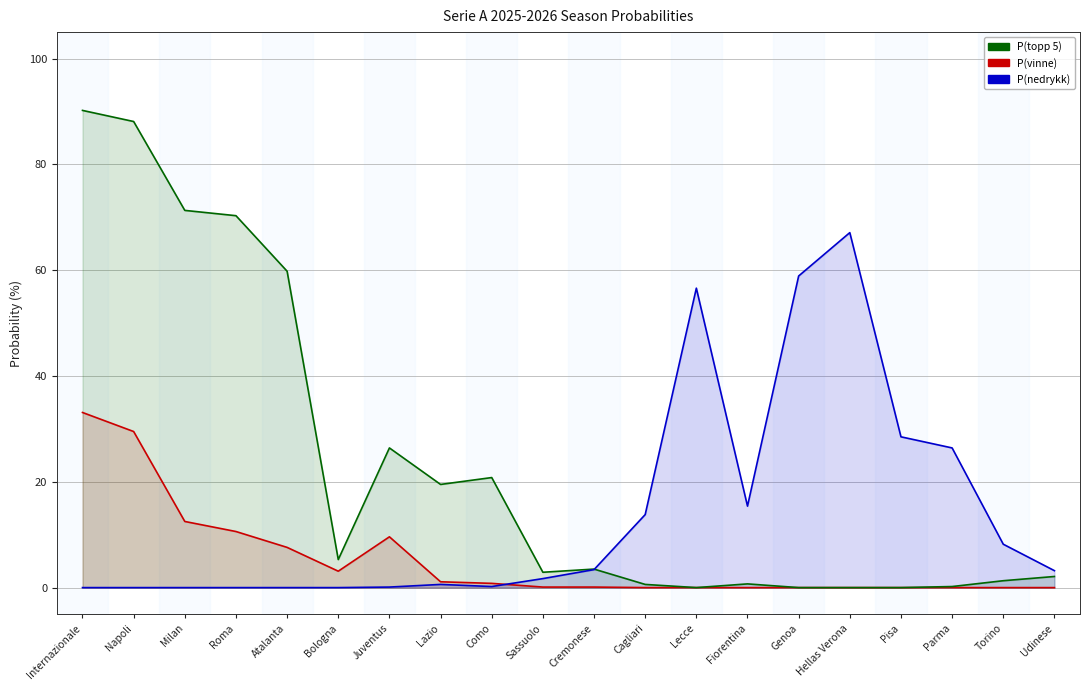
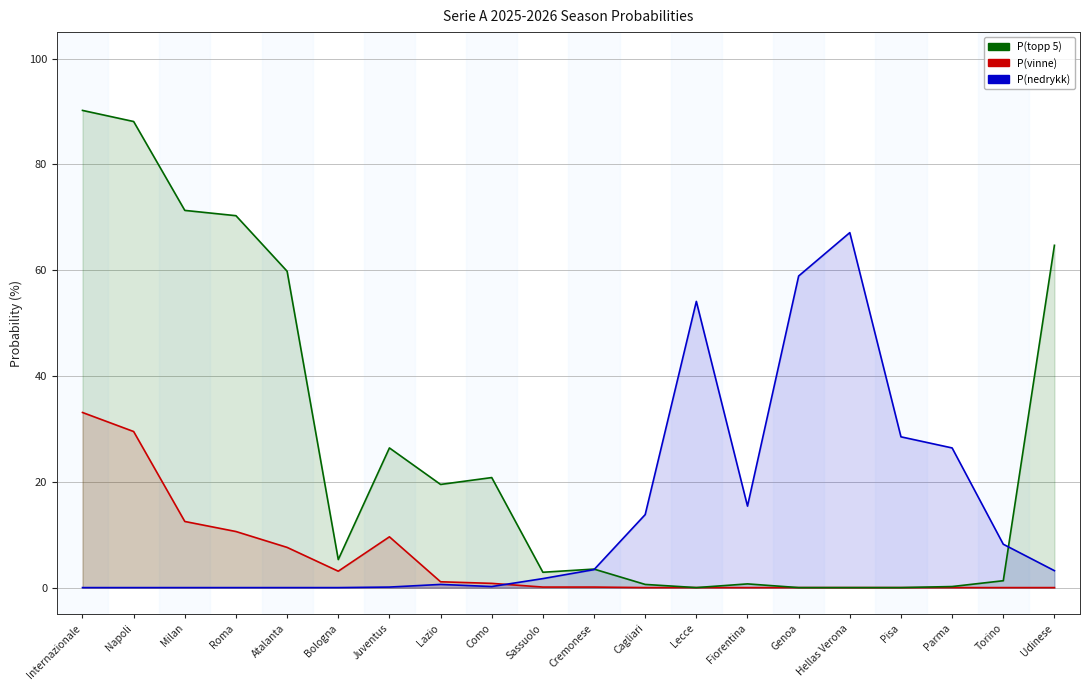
  {
    "P(vinne)": {
      "Internazionale": 33,
      "Napoli": 30,
      "Milan": 13,
      "Roma": 11,
      "Atalanta": 8,
      "Bologna": 3,
      "Juventus": 10,
      "Lazio": 1,
      "Como": 1,
      "Sassuolo": 0,
      "Cremonese": 0,
      "Cagliari": 0,
      "Fiorentina": 0,
      "Torino": 0,
      "Udinese": 0
    },
    "P(topp 5)": {
      "Internazionale": 90,
      "Napoli": 88,
      "Milan": 71,
      "Roma": 70,
      "Atalanta": 60,
      "Bologna": 5,
      "Juventus": 26,
      "Lazio": 20,
      "Como": 21,
      "Sassuolo": 3,
      "Cagliari": 1,
      "Fiorentina": 1,
      "Torino": 1,
-     "Udinese": 2
+     "Udinese": 65
    },
    "P(nedrykk)": {
      "Internazionale": 0,
      "Napoli": 0,
      "Milan": 0,
      "Roma": 0,
      "Atalanta": 0,
      "Bologna": 0,
      "Juventus": 0,
      "Lazio": 1,
      "Como": 0,
      "Sassuolo": 2,
      "Cagliari": 14,
-     "Lecce": 57,
+     "Lecce": 54,
      "Fiorentina": 15,
      "Genoa": 59,
      "Hellas Verona": 67,
      "Pisa": 29,
      "Parma": 26,
      "Torino": 8,
      "Udinese": 3
    }
  }
